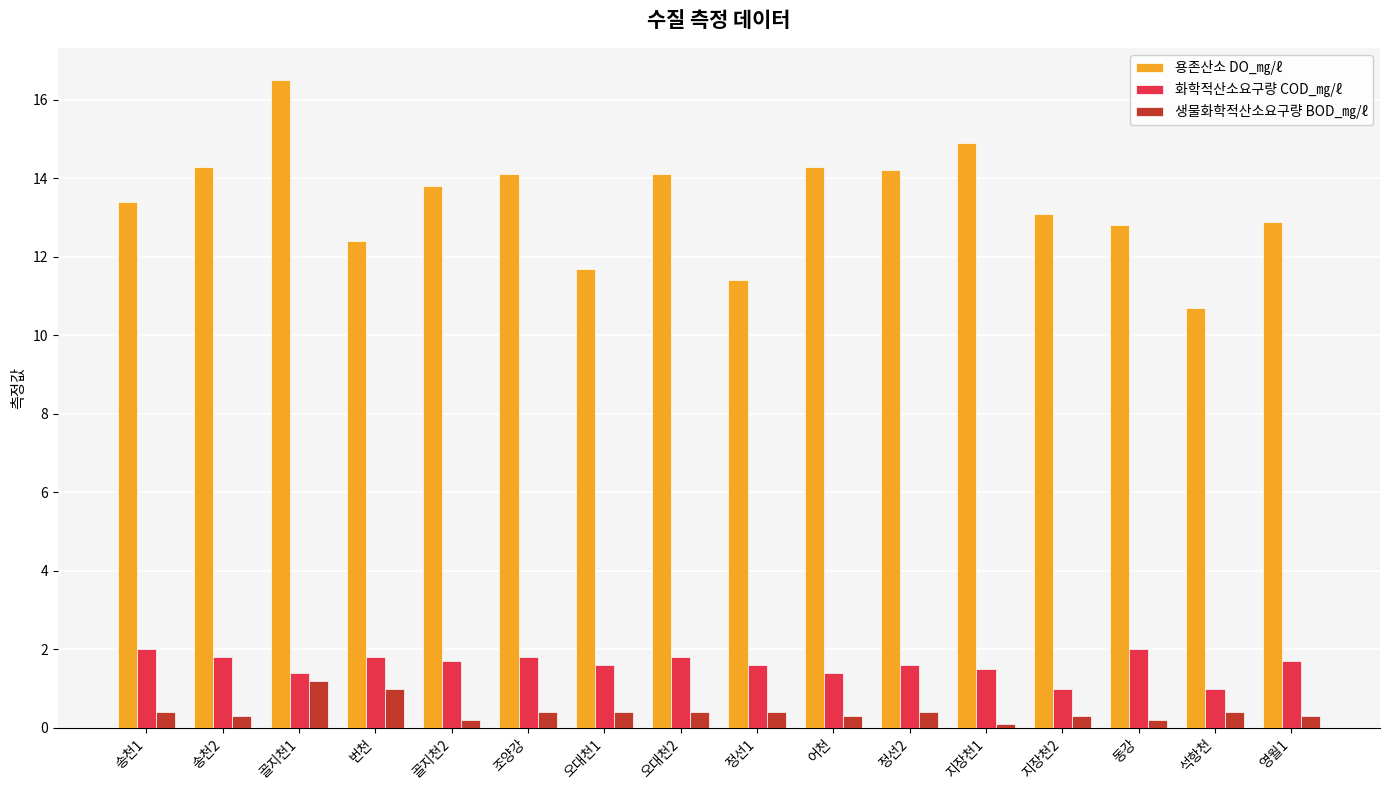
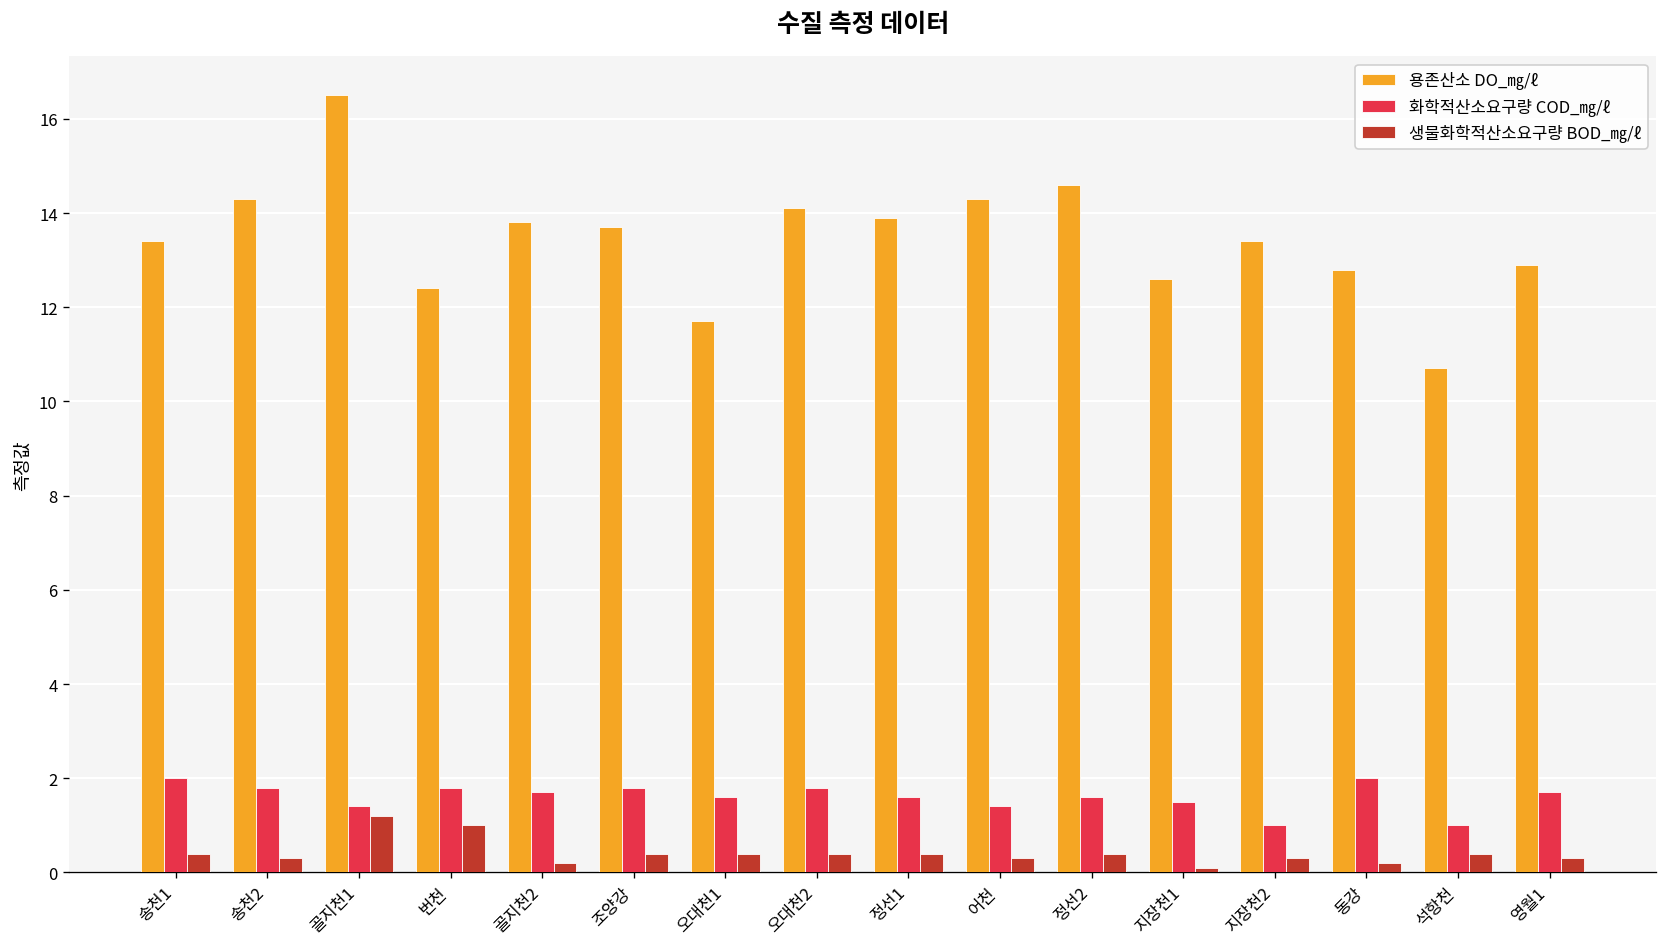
  {
    "용존산소 DO_㎎/ℓ": {
      "송천1": 13.4,
      "송천2": 14.3,
      "골지천1": 16.5,
      "번천": 12.4,
      "골지천2": 13.8,
-     "조양강": 14.1,
+     "조양강": 13.7,
      "오대천1": 11.7,
      "오대천2": 14.1,
-     "정선1": 11.4,
+     "정선1": 13.9,
      "어천": 14.3,
-     "정선2": 14.2,
-     "지장천1": 14.9,
-     "지장천2": 13.1,
+     "정선2": 14.6,
+     "지장천1": 12.6,
+     "지장천2": 13.4,
      "동강": 12.8,
      "석항천": 10.7,
      "영월1": 12.9
    }
  }
